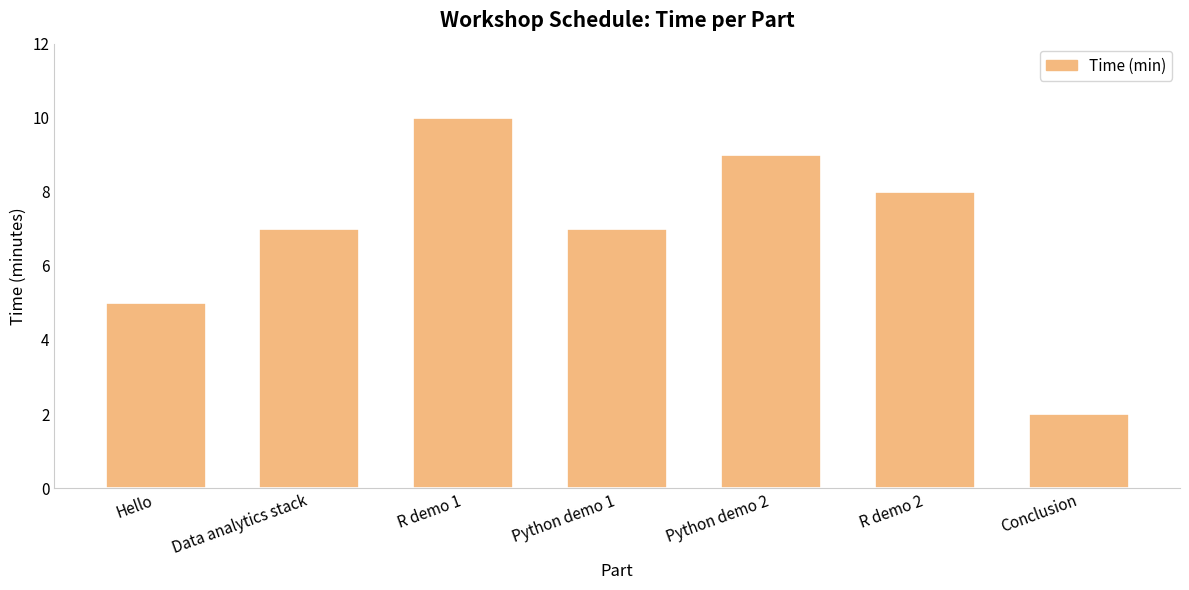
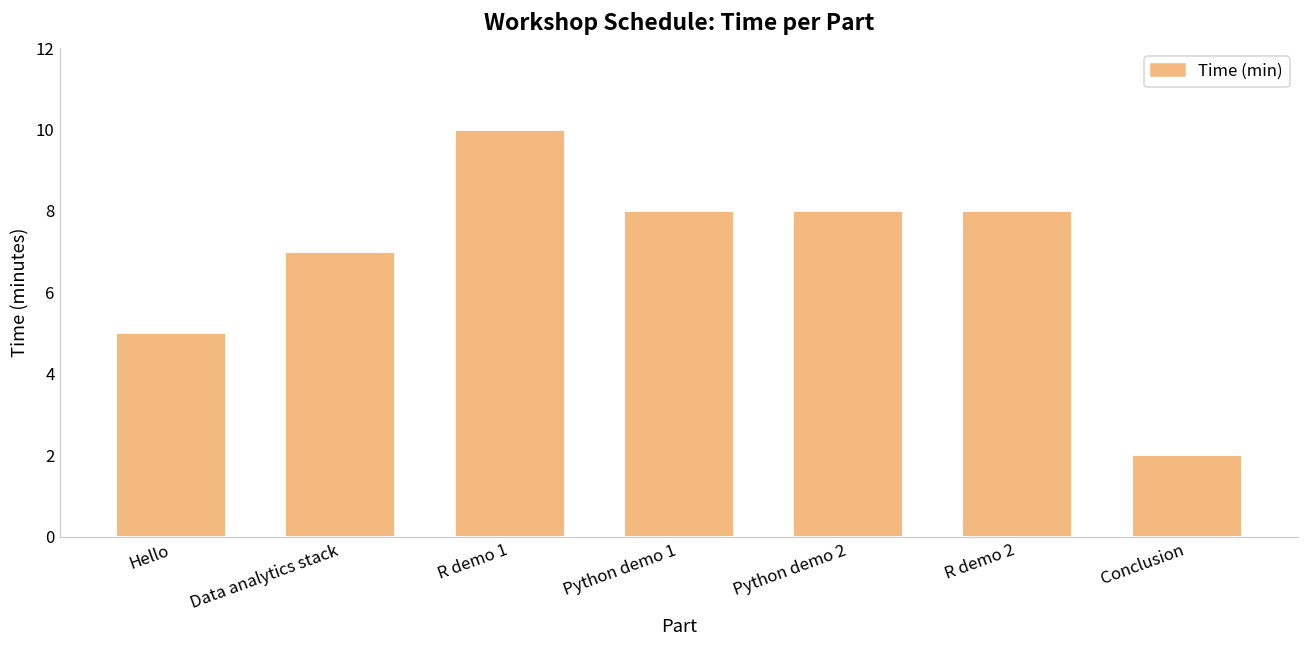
  {
    "Hello": 5,
    "Data analytics stack": 7,
    "R demo 1": 10,
-   "Python demo 1": 7,
-   "Python demo 2": 9,
+   "Python demo 1": 8,
+   "Python demo 2": 8,
    "R demo 2": 8,
    "Conclusion": 2
  }
